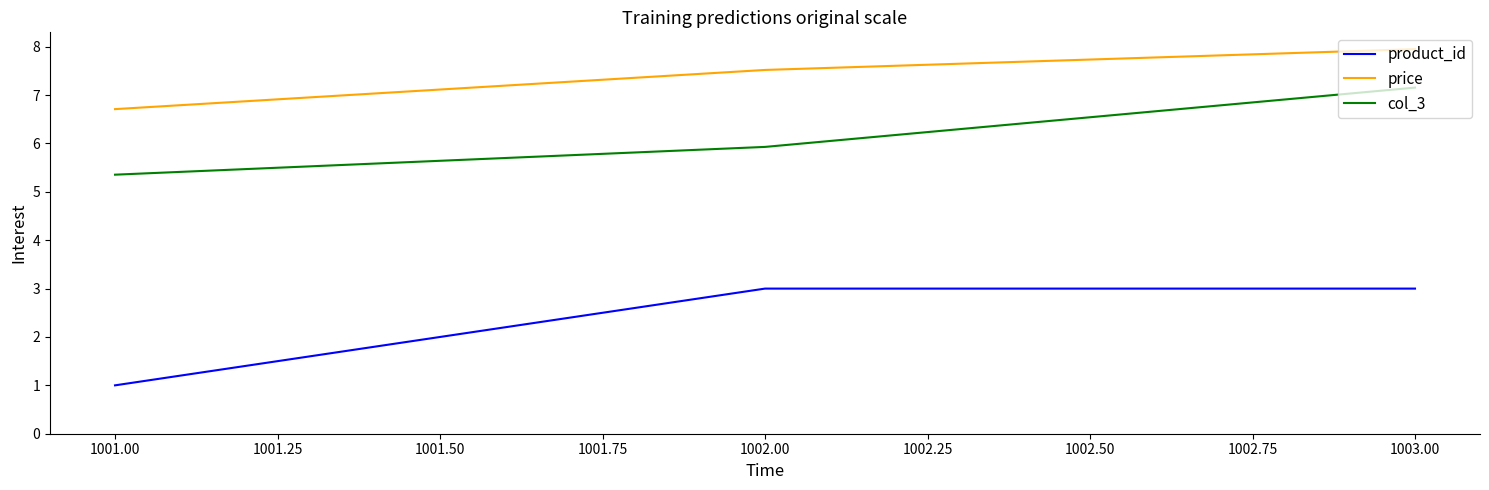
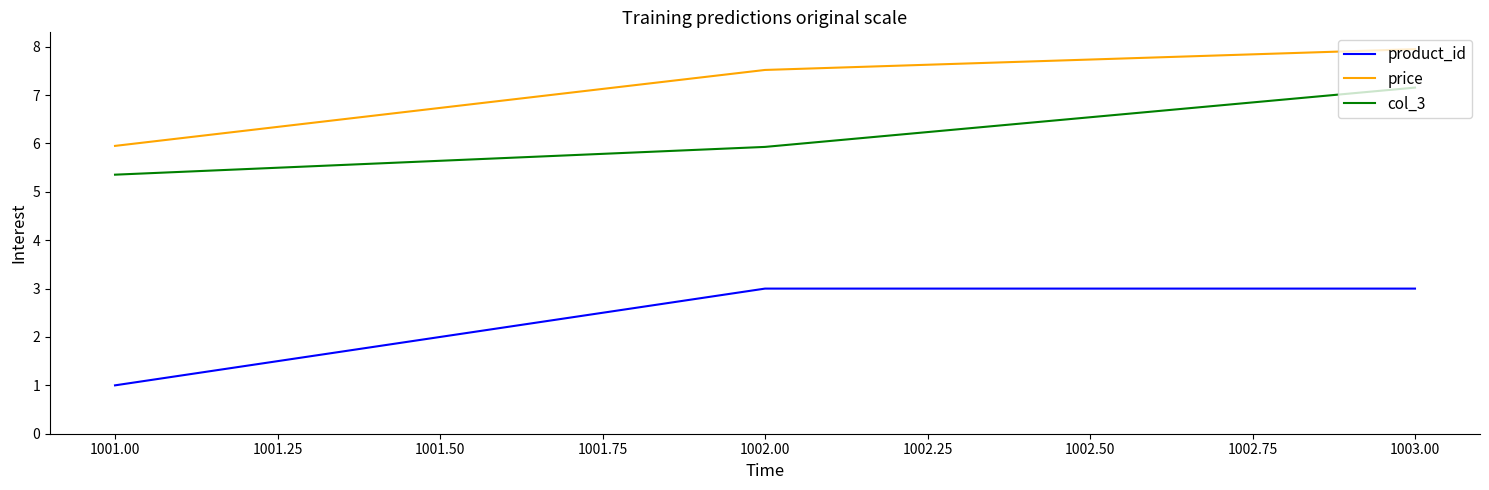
  {
    "product_id": {
      "1001.00": 1.0,
      "1002.00": 3.0,
      "1003.00": 3.0
    },
    "price": {
-     "1001.00": 6.7,
+     "1001.00": 6.0,
      "1002.00": 7.5
    },
    "col_3": {
      "1001.00": 5.4,
      "1002.00": 5.9
    }
  }
